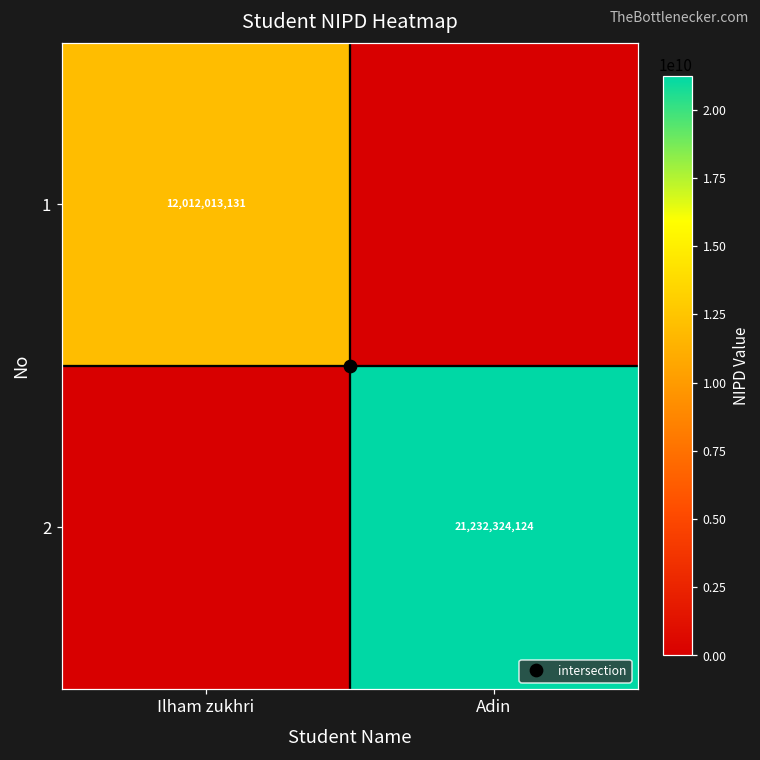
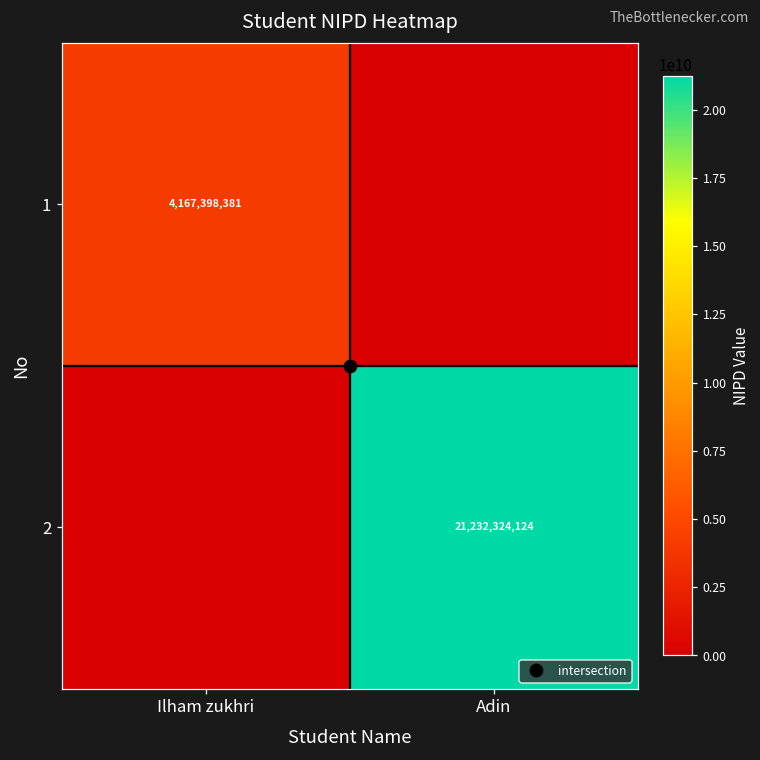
  {
    "1": {
-     "Ilham zukhri": "12,012,013,131"
+     "Ilham zukhri": "4,167,398,381"
    },
    "2": {
      "Adin": "21,232,324,124"
    }
  }
